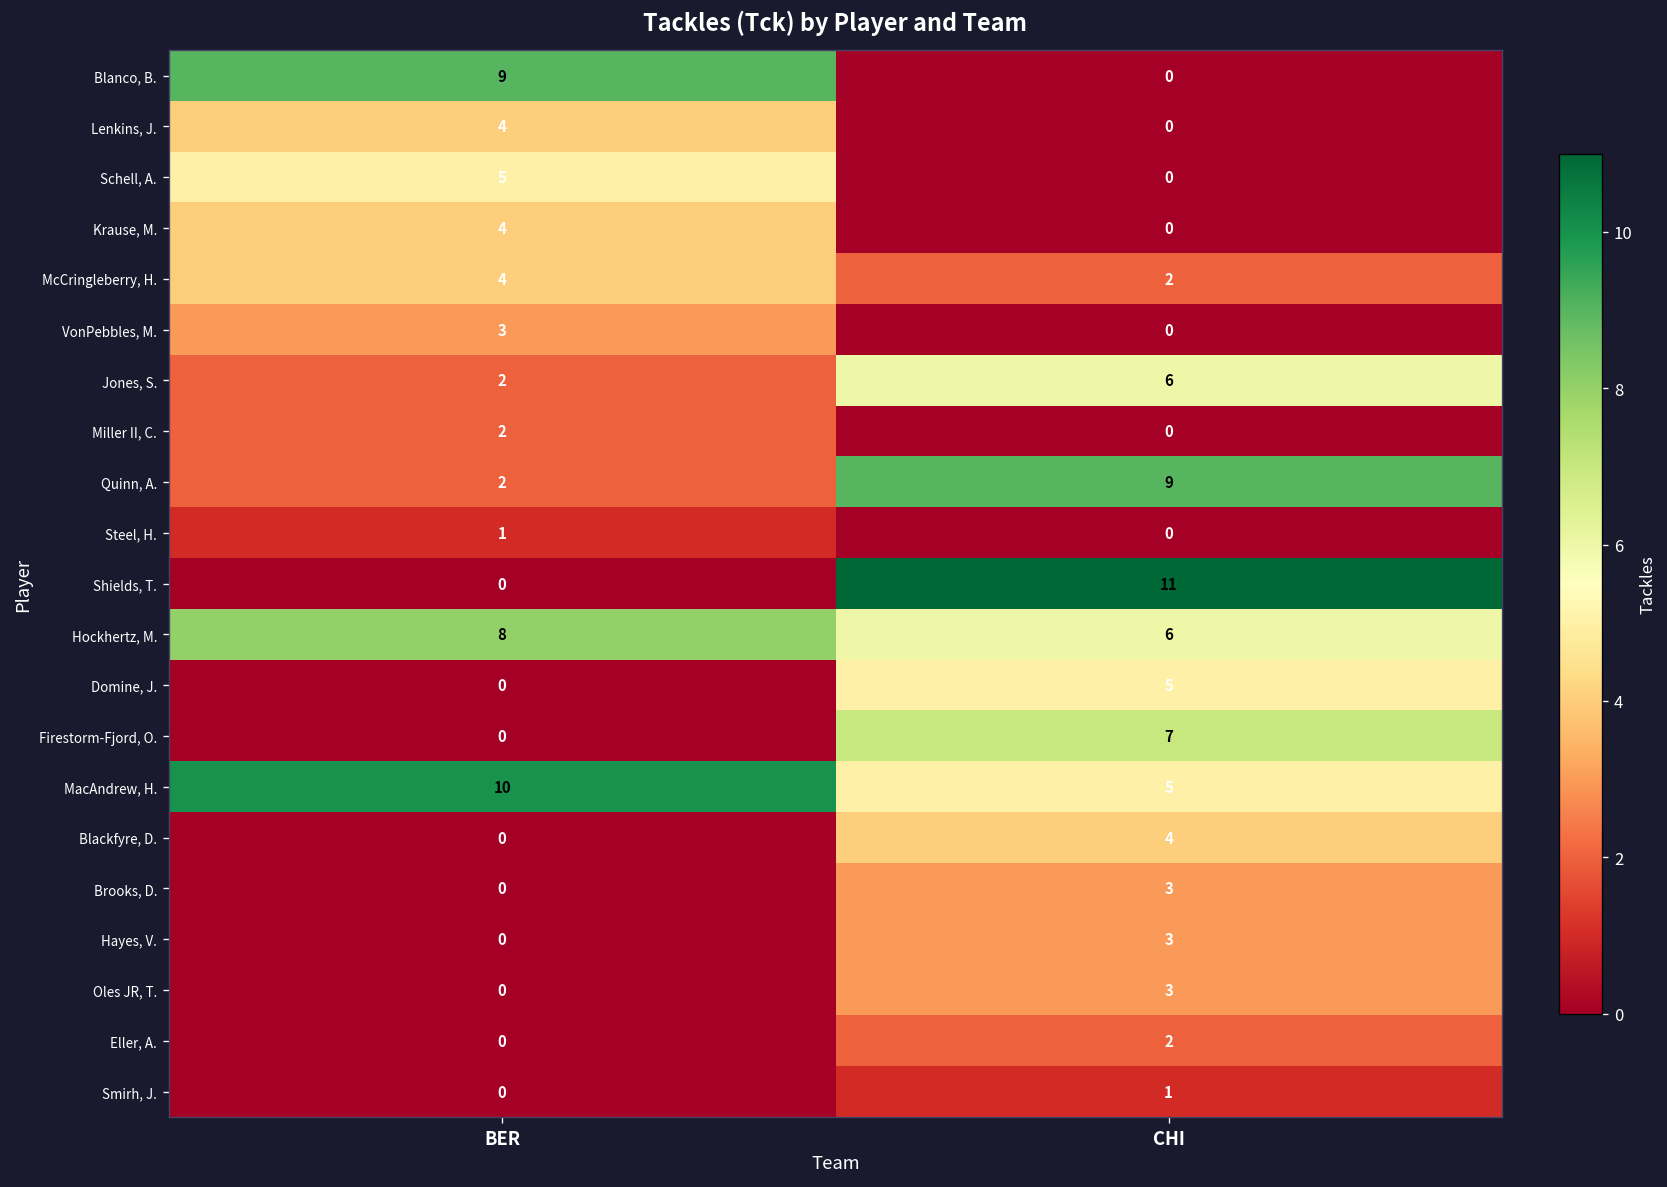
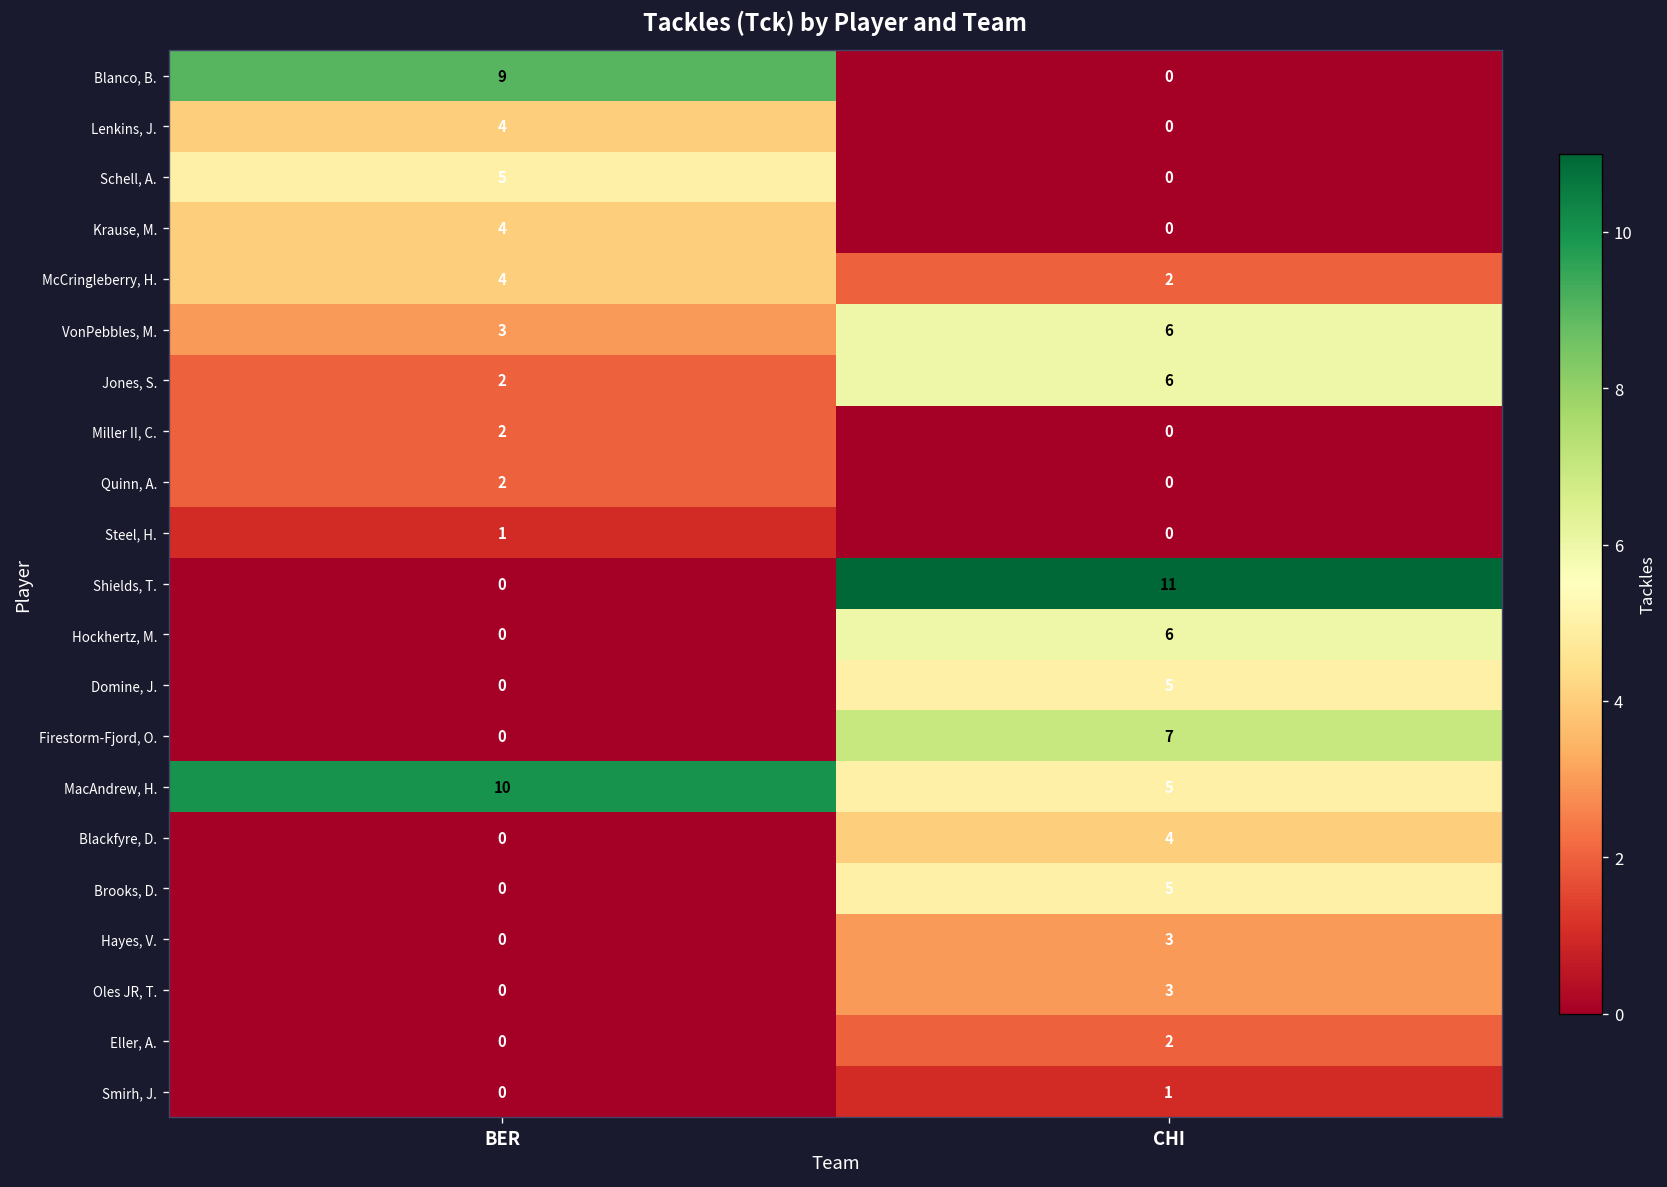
  {
    "Blanco, B.": {
      "BER": 9,
      "CHI": 0
    },
    "Lenkins, J.": {
      "BER": 4,
      "CHI": 0
    },
    "Schell, A.": {
      "BER": 5,
      "CHI": 0
    },
    "Krause, M.": {
      "BER": 4,
      "CHI": 0
    },
    "McCringleberry, H.": {
      "BER": 4,
      "CHI": 2
    },
    "VonPebbles, M.": {
      "BER": 3,
-     "CHI": 0
+     "CHI": 6
    },
    "Jones, S.": {
      "BER": 2,
      "CHI": 6
    },
    "Miller II, C.": {
      "BER": 2,
      "CHI": 0
    },
    "Quinn, A.": {
      "BER": 2,
-     "CHI": 9
+     "CHI": 0
    },
    "Steel, H.": {
      "BER": 1,
      "CHI": 0
    },
    "Shields, T.": {
      "BER": 0,
      "CHI": 11
    },
    "Hockhertz, M.": {
-     "BER": 8,
+     "BER": 0,
      "CHI": 6
    },
    "Domine, J.": {
      "BER": 0,
      "CHI": 5
    },
    "Firestorm-Fjord, O.": {
      "BER": 0,
      "CHI": 7
    },
    "MacAndrew, H.": {
      "BER": 10,
      "CHI": 5
    },
    "Blackfyre, D.": {
      "BER": 0,
      "CHI": 4
    },
    "Brooks, D.": {
      "BER": 0,
-     "CHI": 3
+     "CHI": 5
    },
    "Hayes, V.": {
      "BER": 0,
      "CHI": 3
    },
    "Oles JR, T.": {
      "BER": 0,
      "CHI": 3
    },
    "Eller, A.": {
      "BER": 0,
      "CHI": 2
    },
    "Smirh, J.": {
      "BER": 0,
      "CHI": 1
    }
  }
